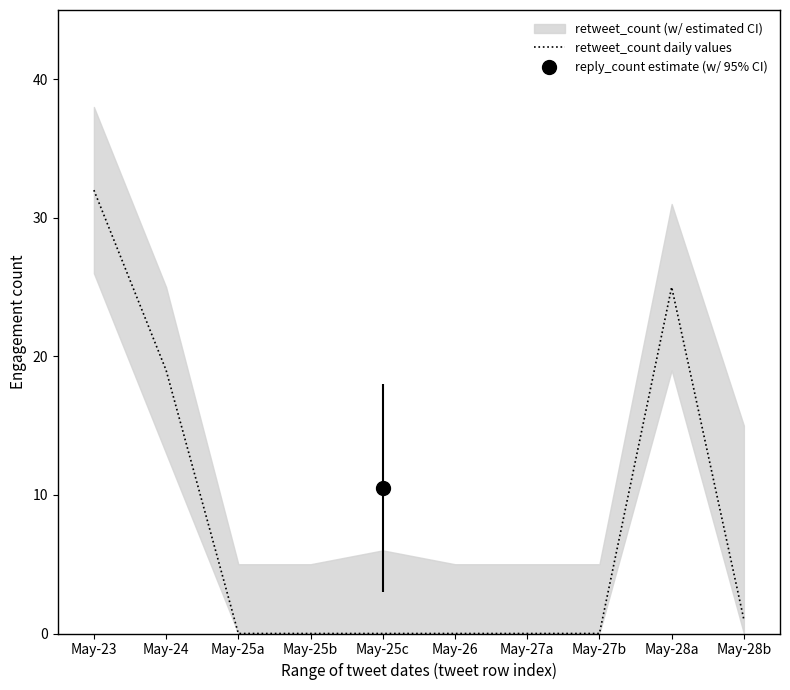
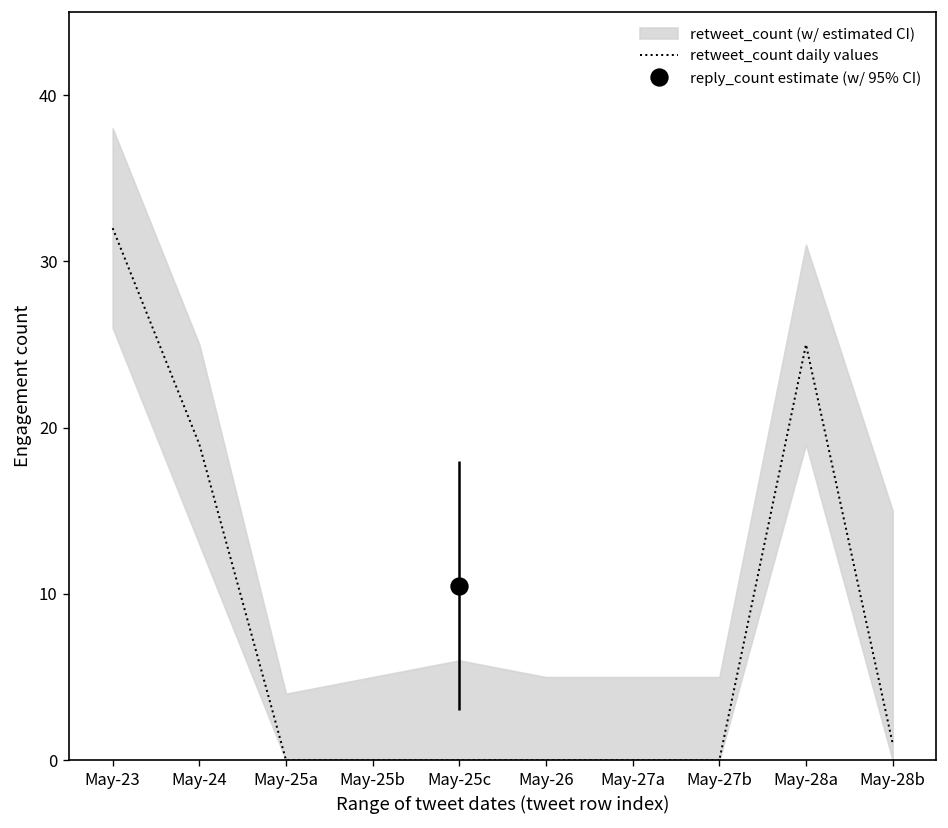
  {
    "retweet_count (w/ estimated CI)": {
-     "May-25a": 5
+     "May-25a": 4
    }
  }
